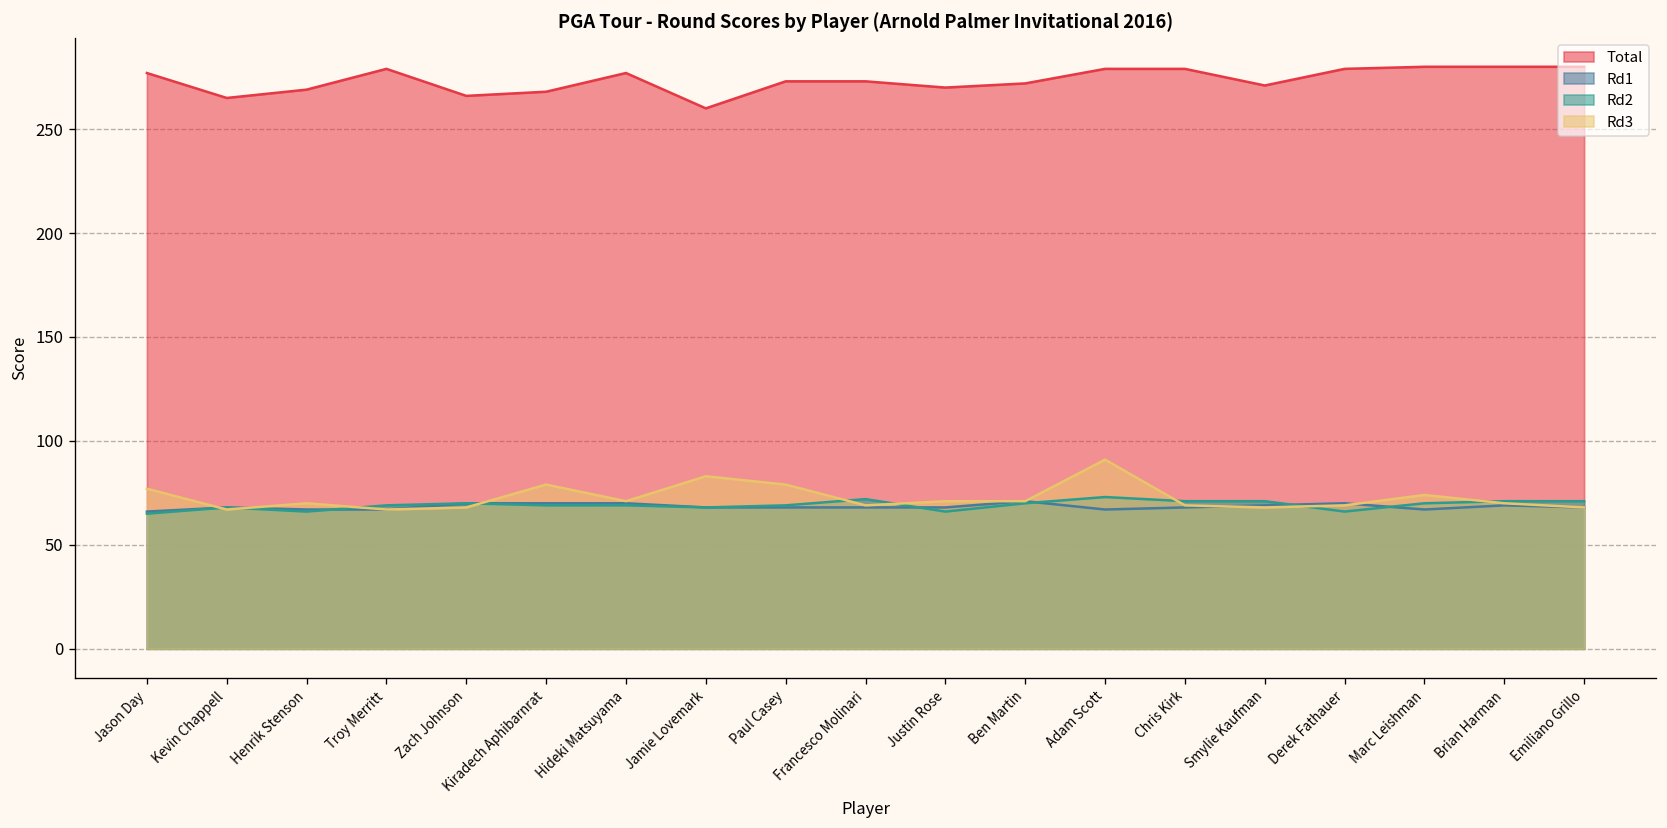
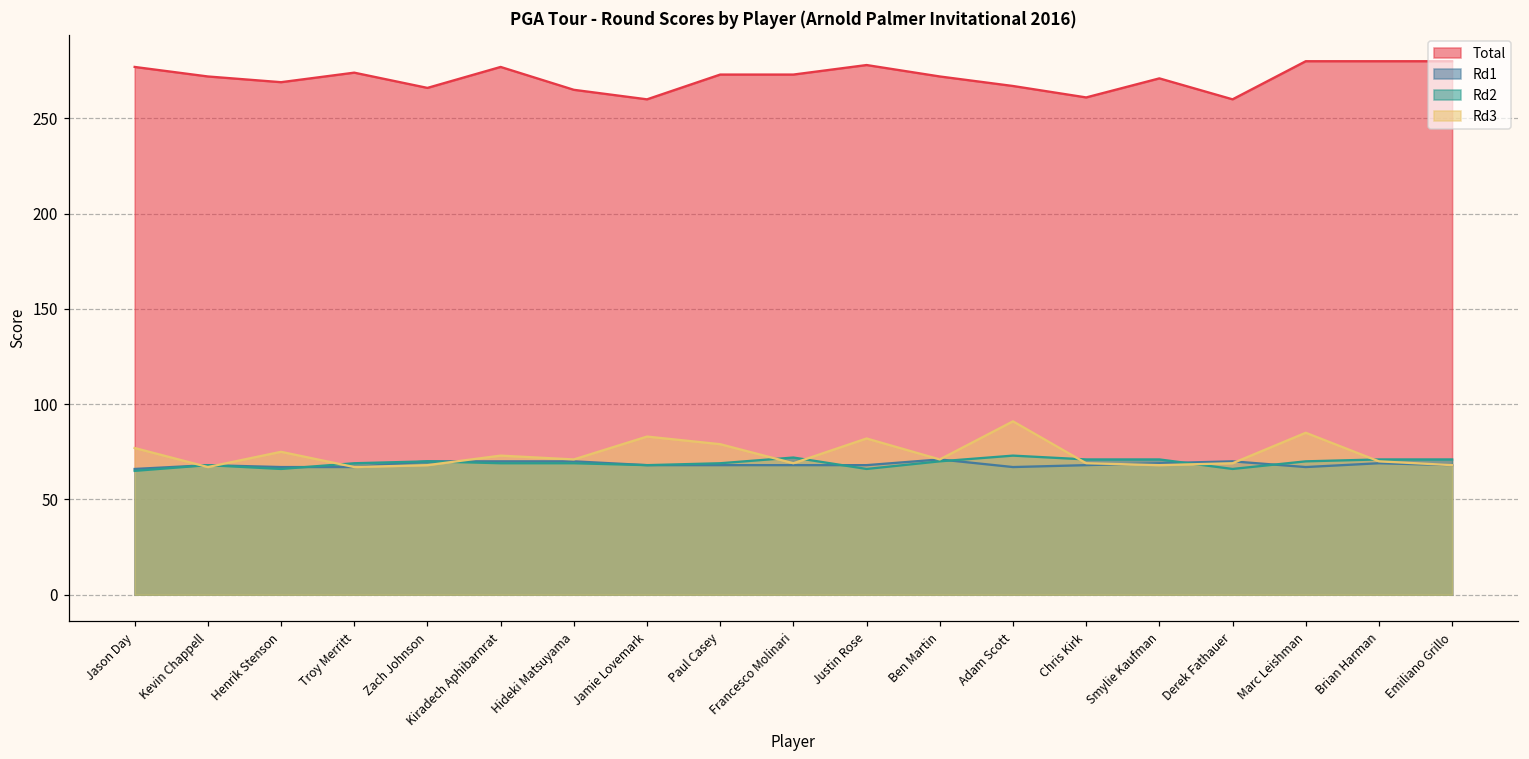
  {
    "Total": {
      "Jason Day": 277,
-     "Kevin Chappell": 265,
+     "Kevin Chappell": 272,
      "Henrik Stenson": 269,
-     "Troy Merritt": 279,
+     "Troy Merritt": 274,
      "Zach Johnson": 266,
-     "Kiradech Aphibarnrat": 268,
-     "Hideki Matsuyama": 277,
+     "Kiradech Aphibarnrat": 277,
+     "Hideki Matsuyama": 265,
      "Jamie Lovemark": 260,
      "Paul Casey": 273,
      "Francesco Molinari": 273,
-     "Justin Rose": 270,
+     "Justin Rose": 278,
      "Ben Martin": 272,
-     "Adam Scott": 279,
-     "Chris Kirk": 279,
+     "Adam Scott": 267,
+     "Chris Kirk": 261,
      "Smylie Kaufman": 271,
-     "Derek Fathauer": 279,
+     "Derek Fathauer": 260,
      "Marc Leishman": 280,
      "Brian Harman": 280
    },
    "Rd3": {
      "Jason Day": 77,
-     "Henrik Stenson": 70,
+     "Henrik Stenson": 75,
      "Zach Johnson": 68,
-     "Kiradech Aphibarnrat": 79,
+     "Kiradech Aphibarnrat": 73,
      "Jamie Lovemark": 83,
      "Paul Casey": 79,
-     "Justin Rose": 71,
+     "Justin Rose": 82,
      "Adam Scott": 91,
-     "Marc Leishman": 74
+     "Marc Leishman": 85
    }
  }
